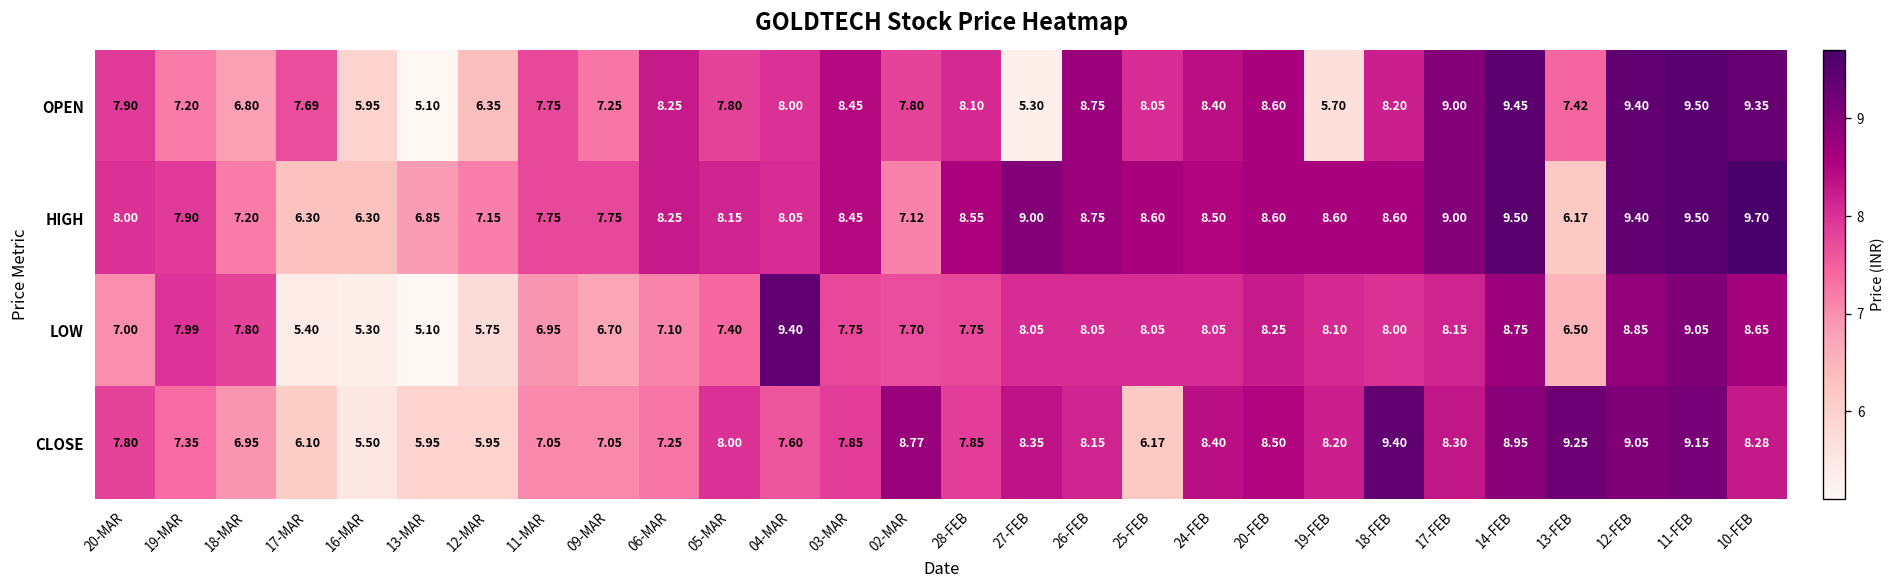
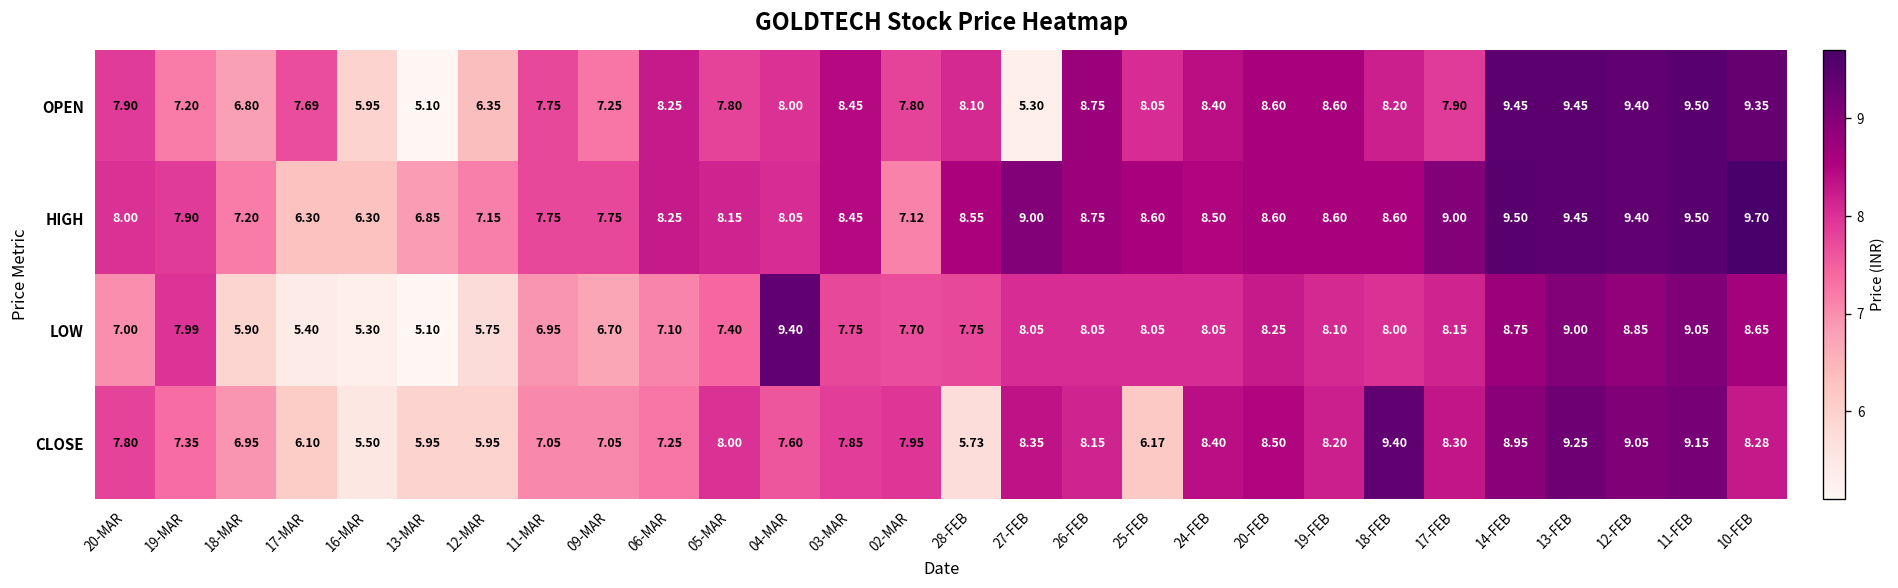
  {
    "OPEN": {
      "20-MAR": 7.90,
      "19-MAR": 7.20,
      "18-MAR": 6.80,
      "17-MAR": 7.69,
      "16-MAR": 5.95,
      "13-MAR": 5.10,
      "12-MAR": 6.35,
      "11-MAR": 7.75,
      "09-MAR": 7.25,
      "06-MAR": 8.25,
      "05-MAR": 7.80,
      "04-MAR": 8.00,
      "03-MAR": 8.45,
      "02-MAR": 7.80,
      "28-FEB": 8.10,
      "27-FEB": 5.30,
      "26-FEB": 8.75,
      "25-FEB": 8.05,
      "24-FEB": 8.40,
      "20-FEB": 8.60,
-     "19-FEB": 5.70,
+     "19-FEB": 8.60,
      "18-FEB": 8.20,
-     "17-FEB": 9.00,
+     "17-FEB": 7.90,
      "14-FEB": 9.45,
-     "13-FEB": 7.42,
+     "13-FEB": 9.45,
      "12-FEB": 9.40,
      "11-FEB": 9.50,
      "10-FEB": 9.35
    },
    "HIGH": {
      "20-MAR": 8.00,
      "19-MAR": 7.90,
      "18-MAR": 7.20,
      "17-MAR": 6.30,
      "16-MAR": 6.30,
      "13-MAR": 6.85,
      "12-MAR": 7.15,
      "11-MAR": 7.75,
      "09-MAR": 7.75,
      "06-MAR": 8.25,
      "05-MAR": 8.15,
      "04-MAR": 8.05,
      "03-MAR": 8.45,
      "02-MAR": 7.12,
      "28-FEB": 8.55,
      "27-FEB": 9.00,
      "26-FEB": 8.75,
      "25-FEB": 8.60,
      "24-FEB": 8.50,
      "20-FEB": 8.60,
      "19-FEB": 8.60,
      "18-FEB": 8.60,
      "17-FEB": 9.00,
      "14-FEB": 9.50,
-     "13-FEB": 6.17,
+     "13-FEB": 9.45,
      "12-FEB": 9.40,
      "11-FEB": 9.50,
      "10-FEB": 9.70
    },
    "LOW": {
      "20-MAR": 7.00,
      "19-MAR": 7.99,
-     "18-MAR": 7.80,
+     "18-MAR": 5.90,
      "17-MAR": 5.40,
      "16-MAR": 5.30,
      "13-MAR": 5.10,
      "12-MAR": 5.75,
      "11-MAR": 6.95,
      "09-MAR": 6.70,
      "06-MAR": 7.10,
      "05-MAR": 7.40,
      "04-MAR": 9.40,
      "03-MAR": 7.75,
      "02-MAR": 7.70,
      "28-FEB": 7.75,
      "27-FEB": 8.05,
      "26-FEB": 8.05,
      "25-FEB": 8.05,
      "24-FEB": 8.05,
      "20-FEB": 8.25,
      "19-FEB": 8.10,
      "18-FEB": 8.00,
      "17-FEB": 8.15,
      "14-FEB": 8.75,
-     "13-FEB": 6.50,
+     "13-FEB": 9.00,
      "12-FEB": 8.85,
      "11-FEB": 9.05,
      "10-FEB": 8.65
    },
    "CLOSE": {
      "20-MAR": 7.80,
      "19-MAR": 7.35,
      "18-MAR": 6.95,
      "17-MAR": 6.10,
      "16-MAR": 5.50,
      "13-MAR": 5.95,
      "12-MAR": 5.95,
      "11-MAR": 7.05,
      "09-MAR": 7.05,
      "06-MAR": 7.25,
      "05-MAR": 8.00,
      "04-MAR": 7.60,
      "03-MAR": 7.85,
-     "02-MAR": 8.77,
-     "28-FEB": 7.85,
+     "02-MAR": 7.95,
+     "28-FEB": 5.73,
      "27-FEB": 8.35,
      "26-FEB": 8.15,
      "25-FEB": 6.17,
      "24-FEB": 8.40,
      "20-FEB": 8.50,
      "19-FEB": 8.20,
      "18-FEB": 9.40,
      "17-FEB": 8.30,
      "14-FEB": 8.95,
      "13-FEB": 9.25,
      "12-FEB": 9.05,
      "11-FEB": 9.15,
      "10-FEB": 8.28
    }
  }
